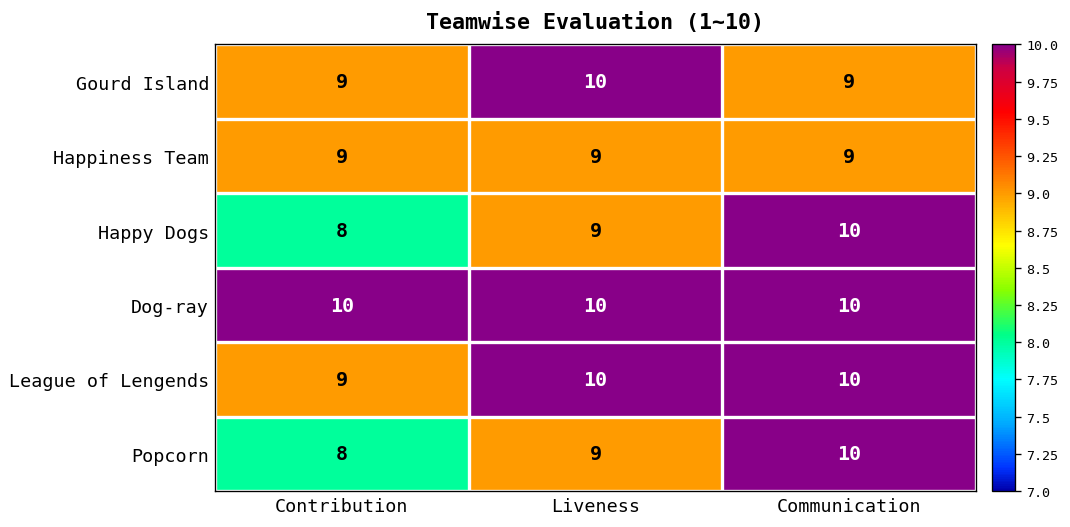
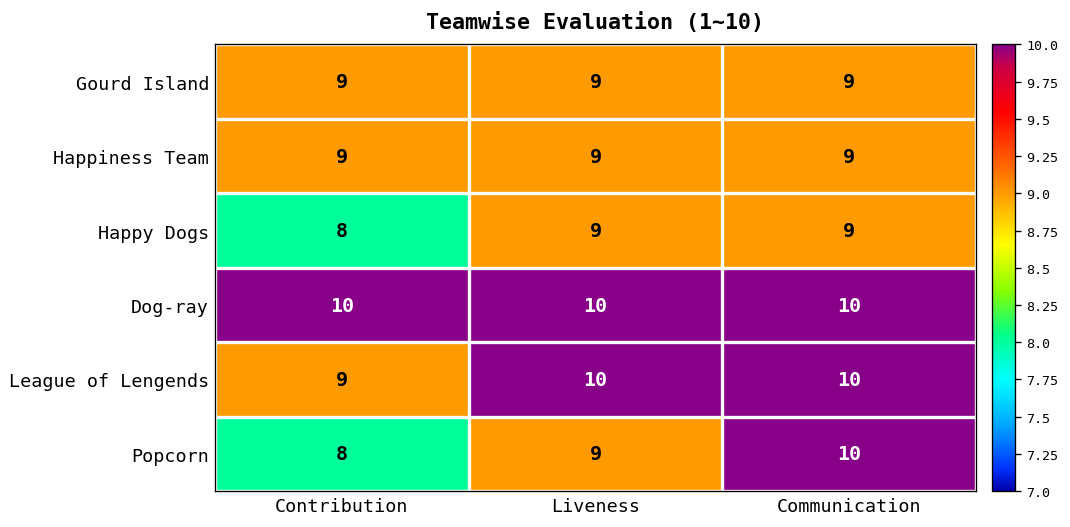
  {
    "Gourd Island": {
      "Contribution": 9,
-     "Liveness": 10,
+     "Liveness": 9,
      "Communication": 9
    },
    "Happiness Team": {
      "Contribution": 9,
      "Liveness": 9,
      "Communication": 9
    },
    "Happy Dogs": {
      "Contribution": 8,
      "Liveness": 9,
-     "Communication": 10
+     "Communication": 9
    },
    "Dog-ray": {
      "Contribution": 10,
      "Liveness": 10,
      "Communication": 10
    },
    "League of Lengends": {
      "Contribution": 9,
      "Liveness": 10,
      "Communication": 10
    },
    "Popcorn": {
      "Contribution": 8,
      "Liveness": 9,
      "Communication": 10
    }
  }
